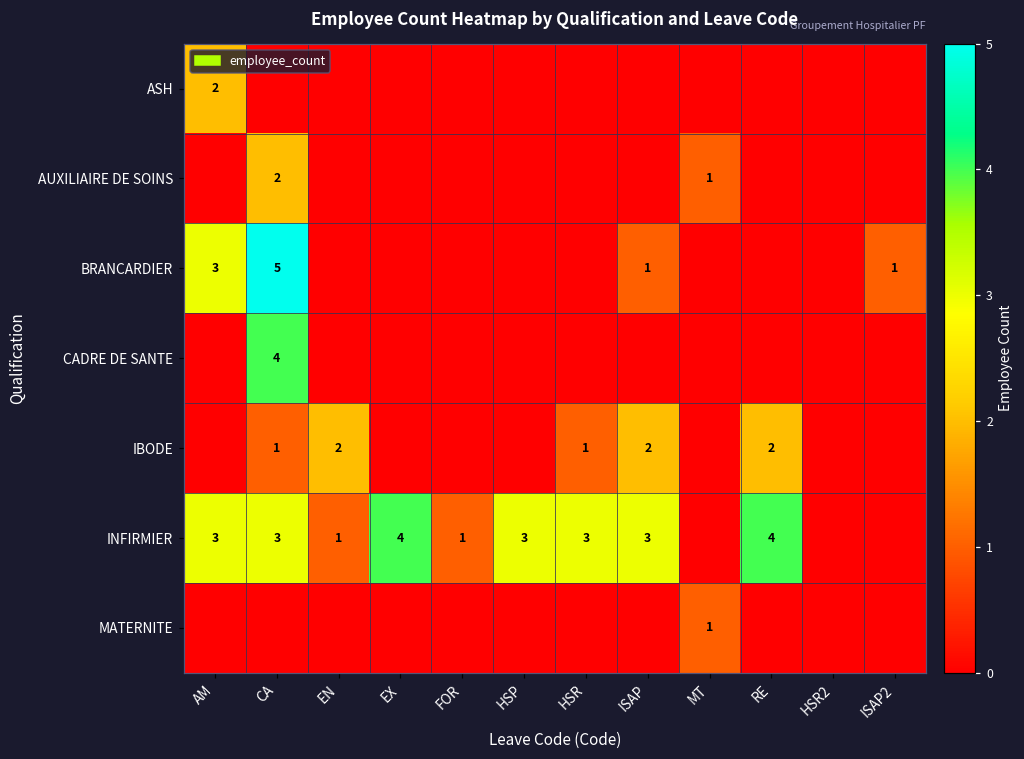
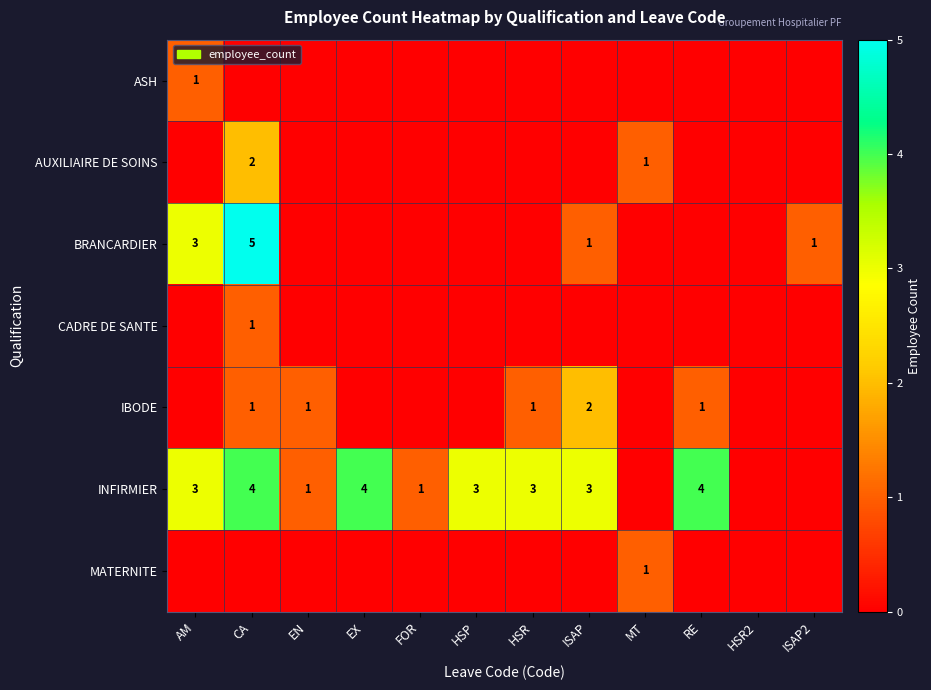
  {
    "ASH": {
-     "AM": 2
+     "AM": 1
    },
    "AUXILIAIRE DE SOINS": {
      "CA": 2,
      "MT": 1
    },
    "BRANCARDIER": {
      "AM": 3,
      "CA": 5,
      "ISAP": 1,
      "ISAP2": 1
    },
    "CADRE DE SANTE": {
-     "CA": 4
+     "CA": 1
    },
    "IBODE": {
      "CA": 1,
-     "EN": 2,
+     "EN": 1,
      "HSR": 1,
      "ISAP": 2,
-     "RE": 2
+     "RE": 1
    },
    "INFIRMIER": {
      "AM": 3,
-     "CA": 3,
+     "CA": 4,
      "EN": 1,
      "EX": 4,
      "FOR": 1,
      "HSP": 3,
      "HSR": 3,
      "ISAP": 3,
      "RE": 4
    },
    "MATERNITE": {
      "MT": 1
    }
  }
